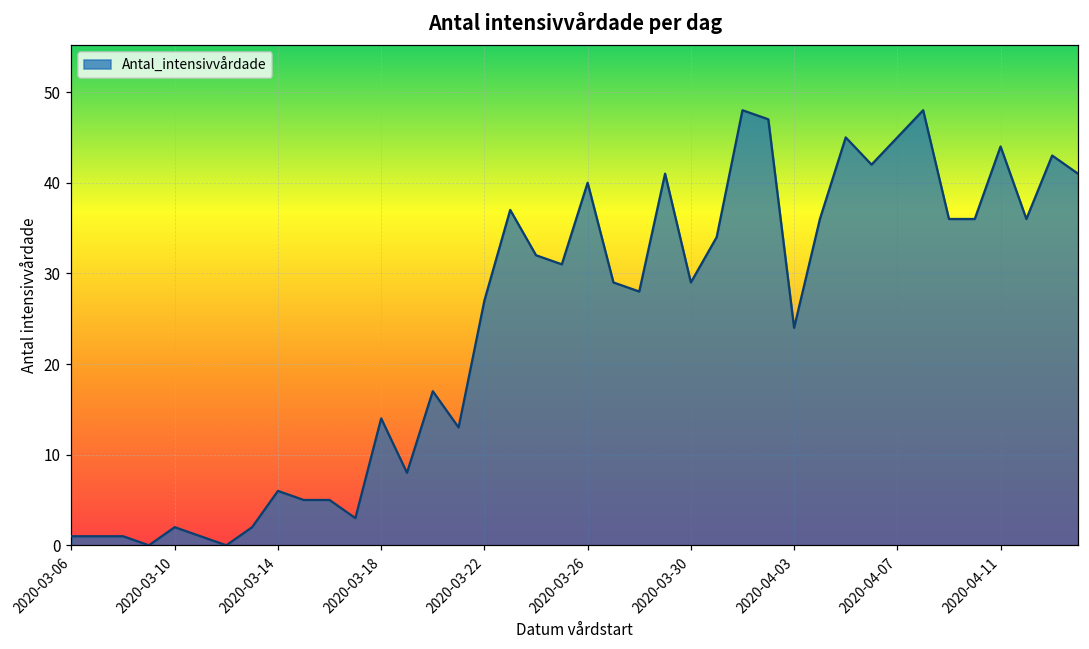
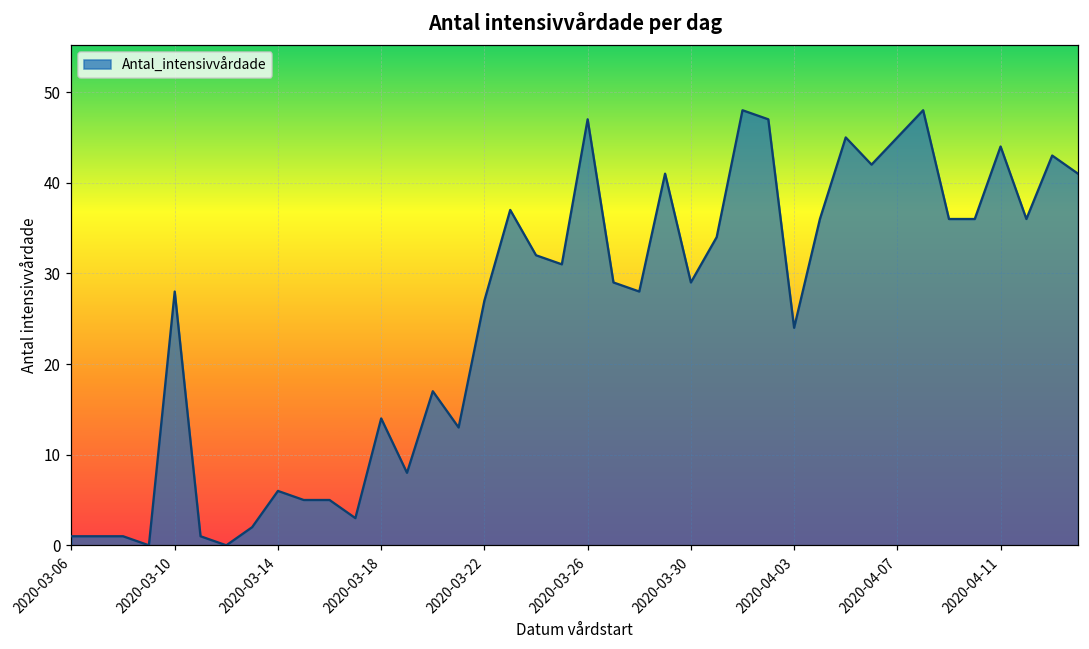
  {
    "2020-03-06": 1,
-   "2020-03-10": 2,
+   "2020-03-10": 28,
    "2020-03-14": 6,
    "2020-03-18": 14,
    "2020-03-22": 27,
-   "2020-03-26": 40,
+   "2020-03-26": 47,
    "2020-03-30": 29,
    "2020-04-03": 24,
    "2020-04-07": 45,
    "2020-04-11": 44
  }
